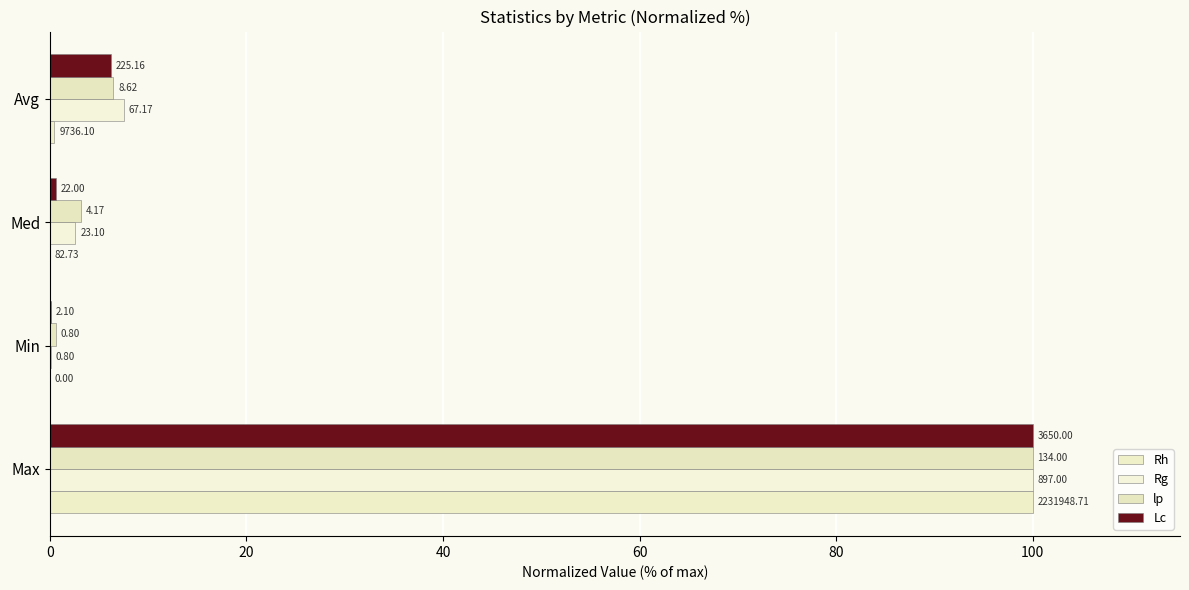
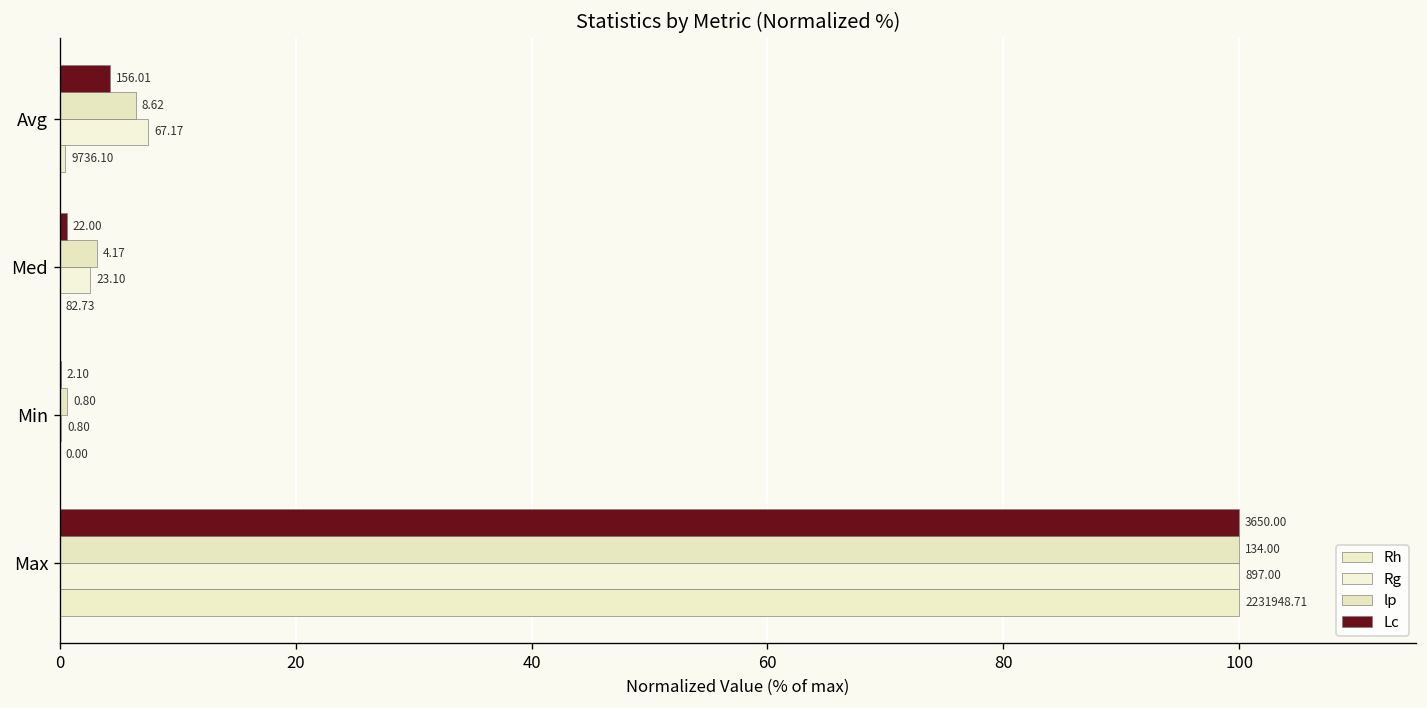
  {
    "Lc": {
-     "Avg": 225.16
+     "Avg": 156.01
    }
  }
